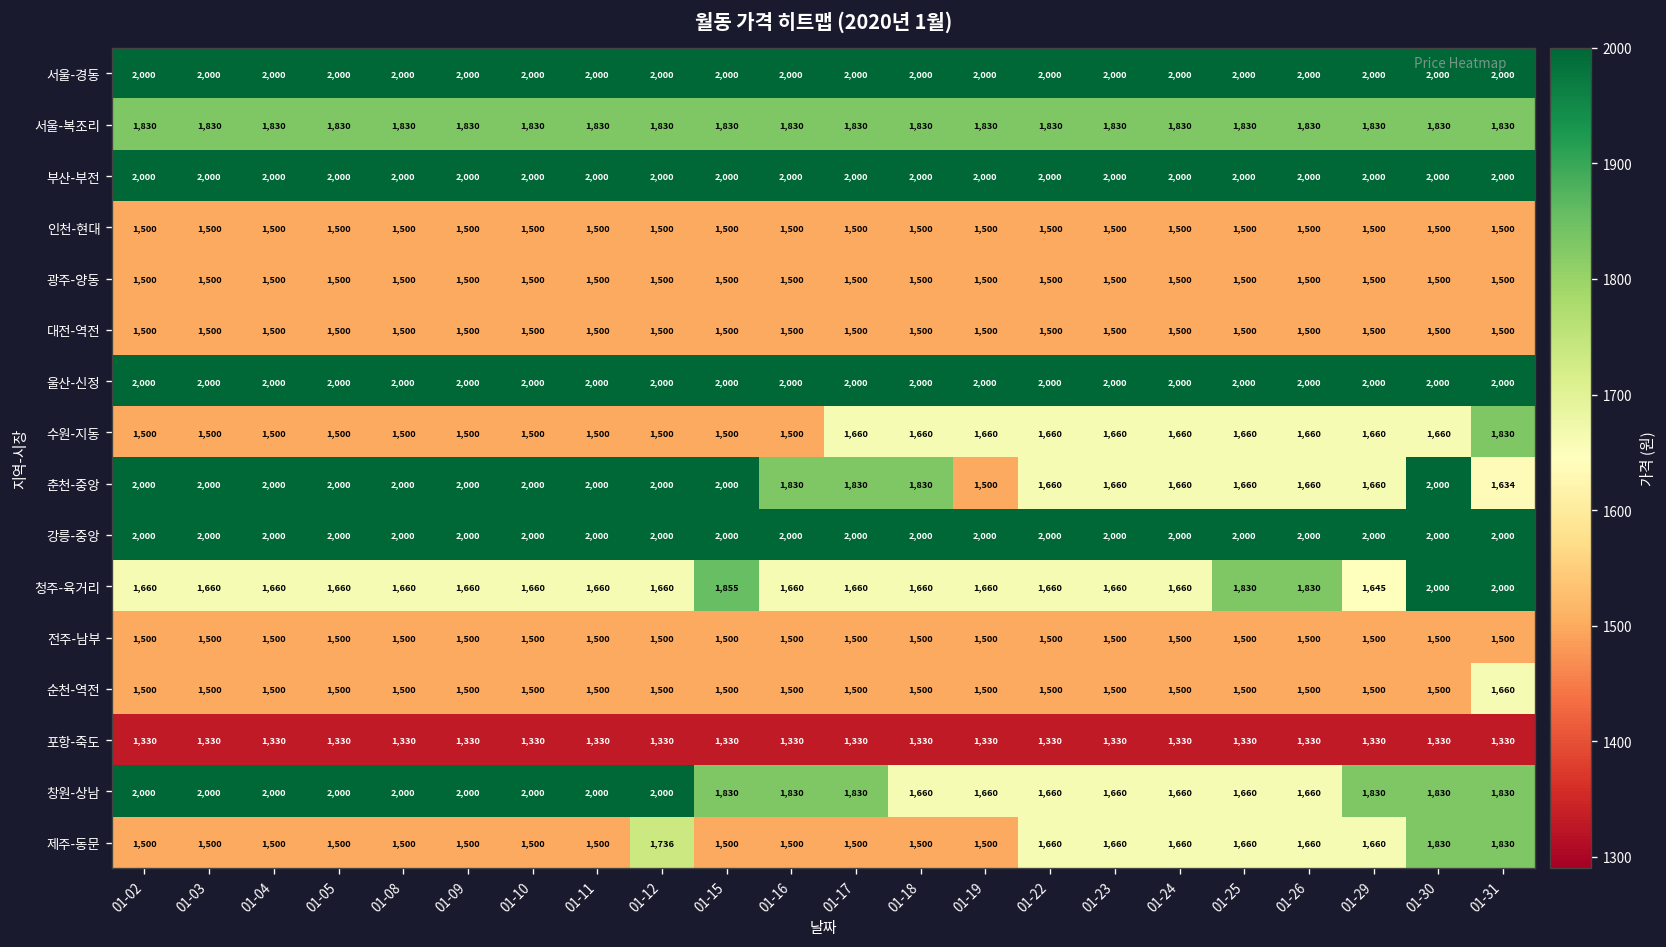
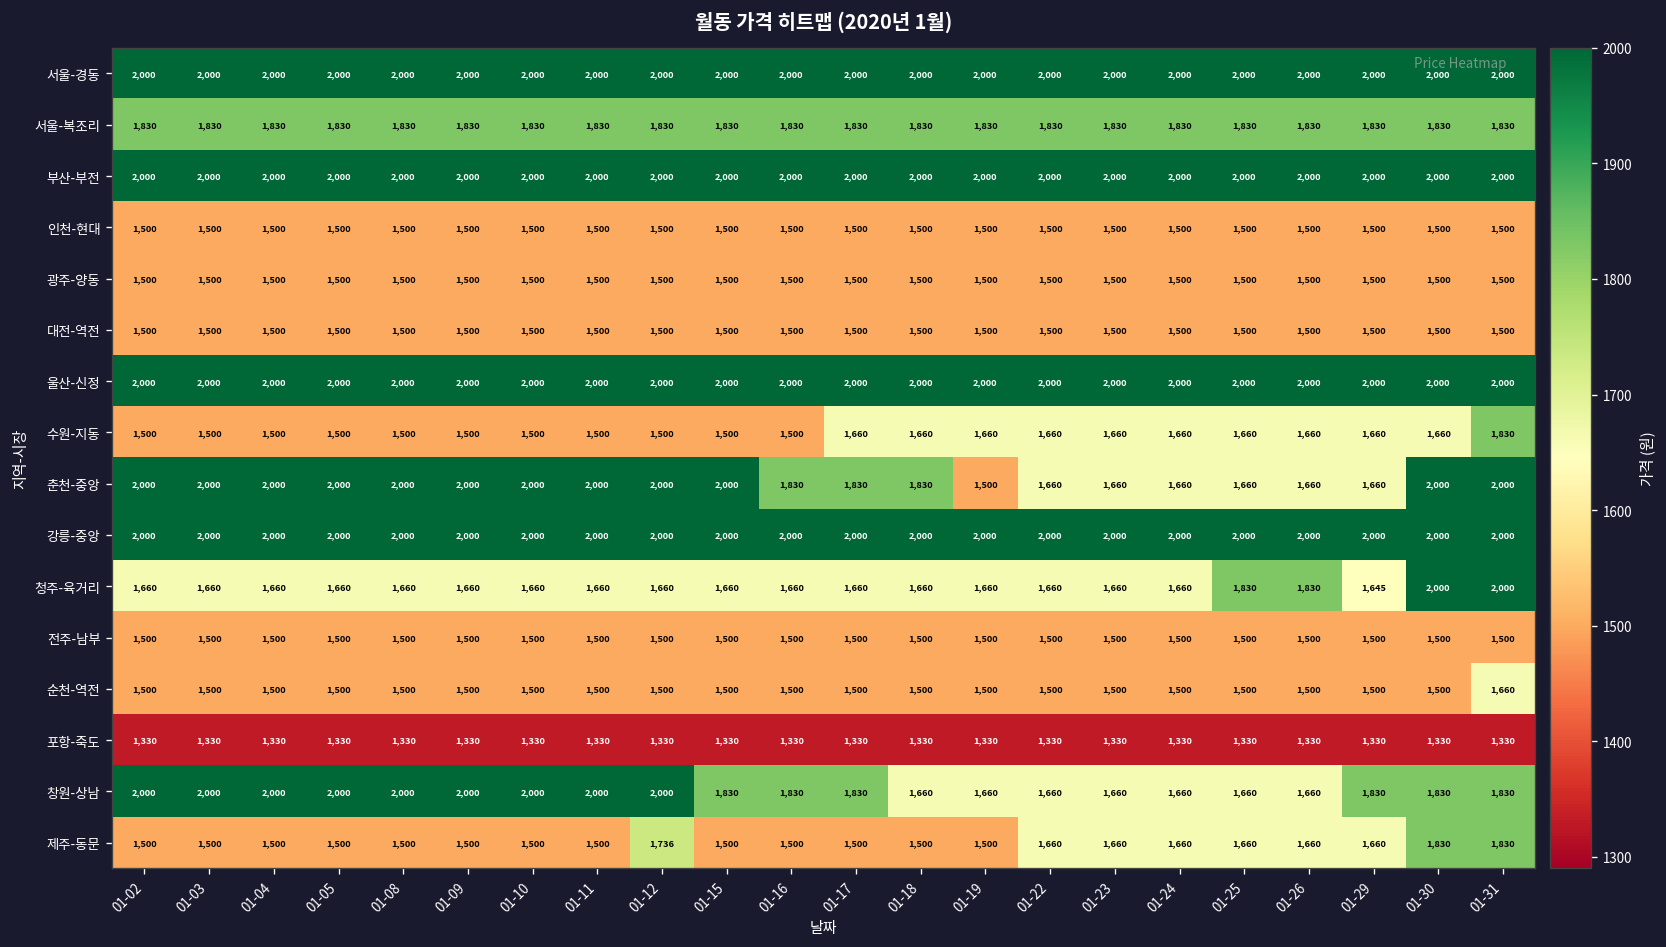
  {
    "춘천-중앙": {
      "01-02": "2,000",
      "01-03": "2,000",
      "01-04": "2,000",
      "01-05": "2,000",
      "01-08": "2,000",
      "01-09": "2,000",
      "01-10": "2,000",
      "01-11": "2,000",
      "01-12": "2,000",
      "01-15": "2,000",
      "01-16": "1,830",
      "01-17": "1,830",
      "01-18": "1,830",
      "01-19": "1,500",
      "01-22": "1,660",
      "01-23": "1,660",
      "01-24": "1,660",
      "01-25": "1,660",
      "01-26": "1,660",
      "01-29": "1,660",
      "01-30": "2,000",
-     "01-31": "1,634"
+     "01-31": "2,000"
    },
    "청주-육거리": {
      "01-02": "1,660",
      "01-03": "1,660",
      "01-04": "1,660",
      "01-05": "1,660",
      "01-08": "1,660",
      "01-09": "1,660",
      "01-10": "1,660",
      "01-11": "1,660",
      "01-12": "1,660",
-     "01-15": "1,855",
+     "01-15": "1,660",
      "01-16": "1,660",
      "01-17": "1,660",
      "01-18": "1,660",
      "01-19": "1,660",
      "01-22": "1,660",
      "01-23": "1,660",
      "01-24": "1,660",
      "01-25": "1,830",
      "01-26": "1,830",
      "01-29": "1,645",
      "01-30": "2,000",
      "01-31": "2,000"
    }
  }
